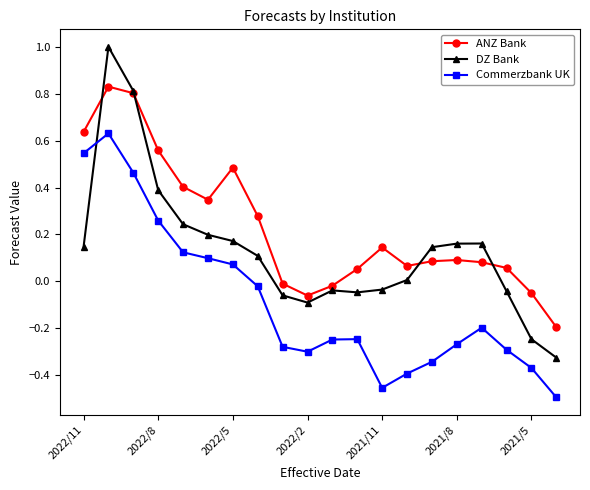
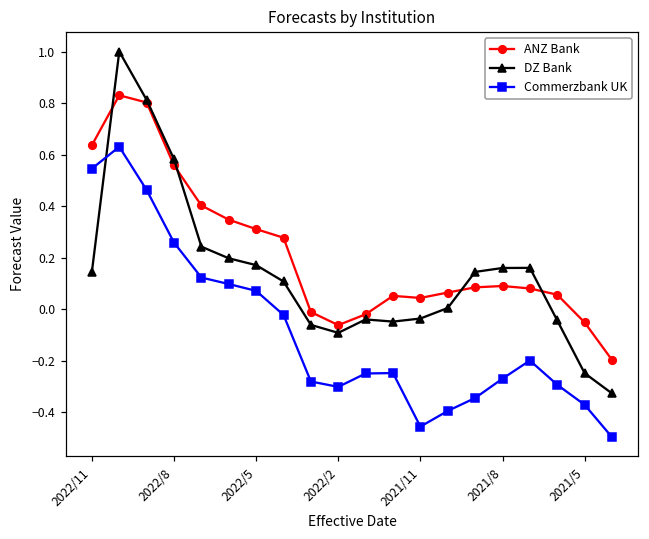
  {
    "ANZ Bank": {
      "2022/11": 0.64,
      "2022/8": 0.56,
-     "2022/5": 0.49,
+     "2022/5": 0.31,
      "2022/2": -0.06,
-     "2021/11": 0.14,
+     "2021/11": 0.04,
      "2021/8": 0.09,
      "2021/5": -0.05
    },
    "DZ Bank": {
      "2022/11": 0.15,
-     "2022/8": 0.39,
+     "2022/8": 0.58,
      "2022/5": 0.17,
      "2022/2": -0.09,
      "2021/11": -0.04,
      "2021/8": 0.16,
      "2021/5": -0.25
    },
    "Commerzbank UK": {
      "2022/11": 0.55,
      "2022/8": 0.26,
      "2022/5": 0.07,
      "2022/2": -0.30,
      "2021/11": -0.46,
      "2021/8": -0.27,
      "2021/5": -0.37
    }
  }
